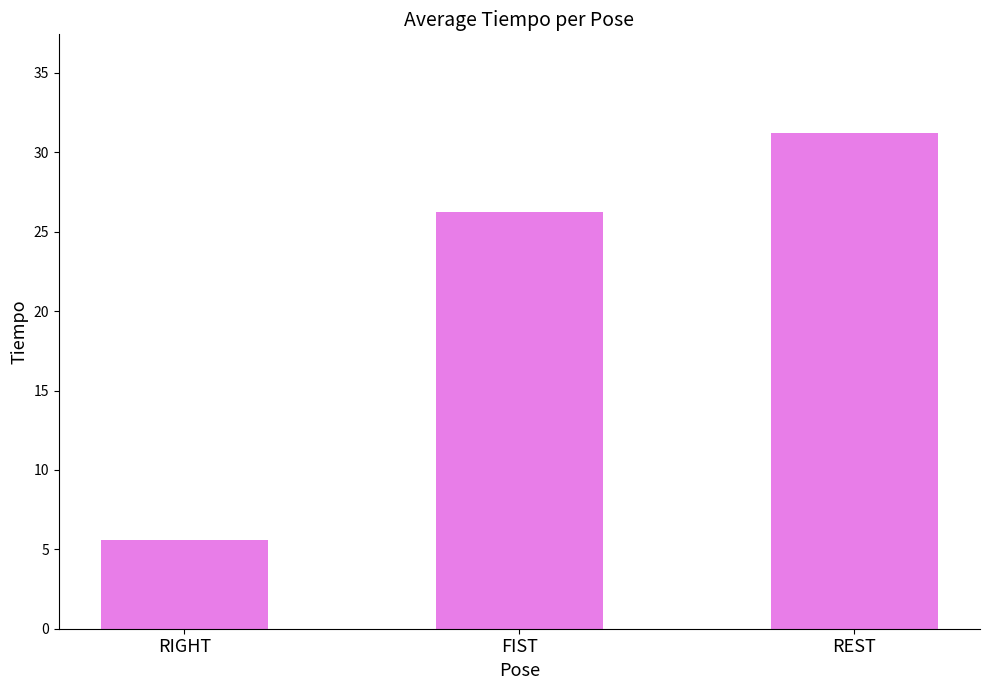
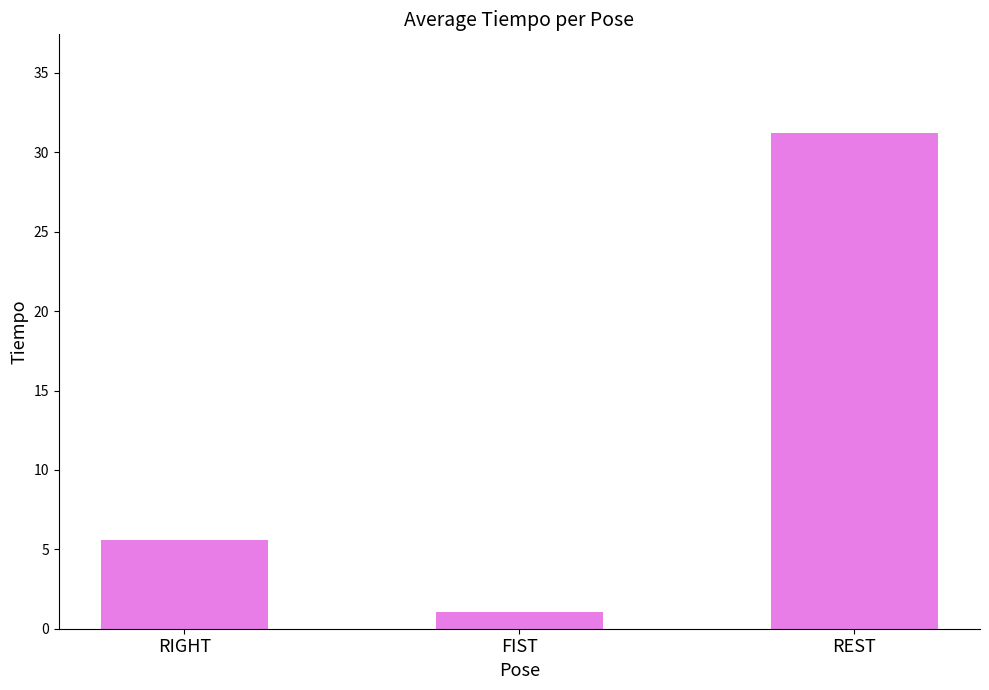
  {
    "RIGHT": 5.6,
-   "FIST": 26.2,
+   "FIST": 1.0,
    "REST": 31.2
  }
